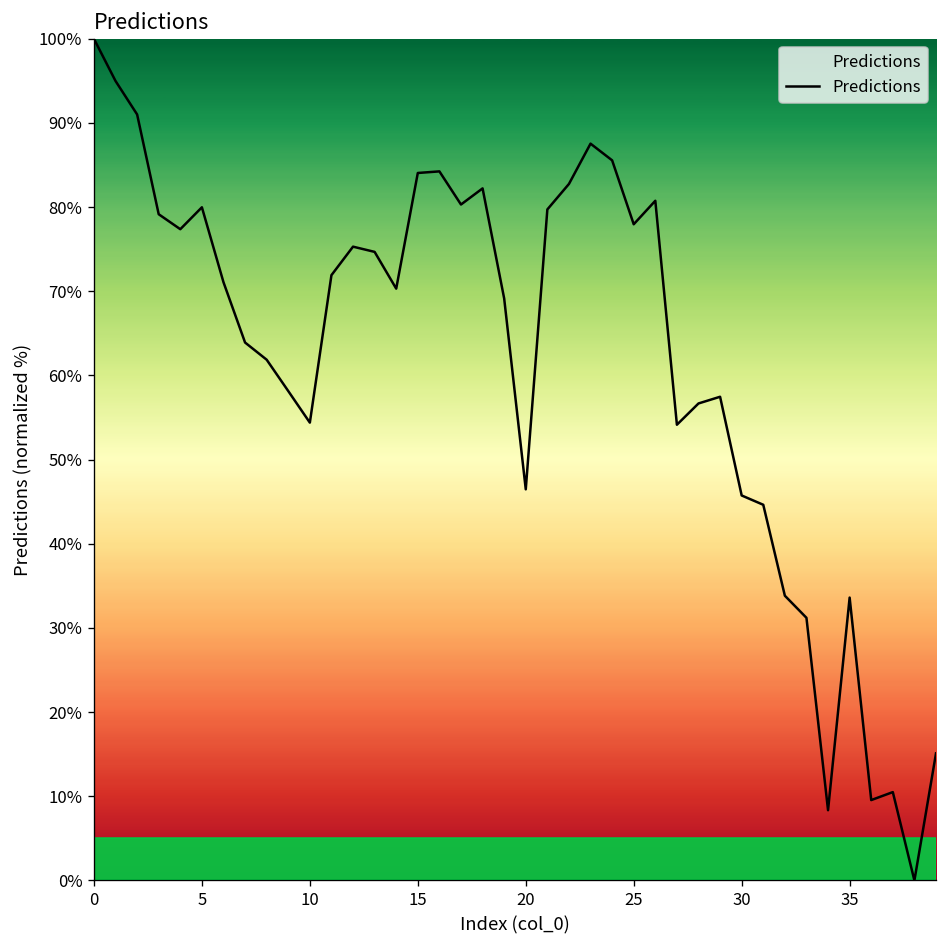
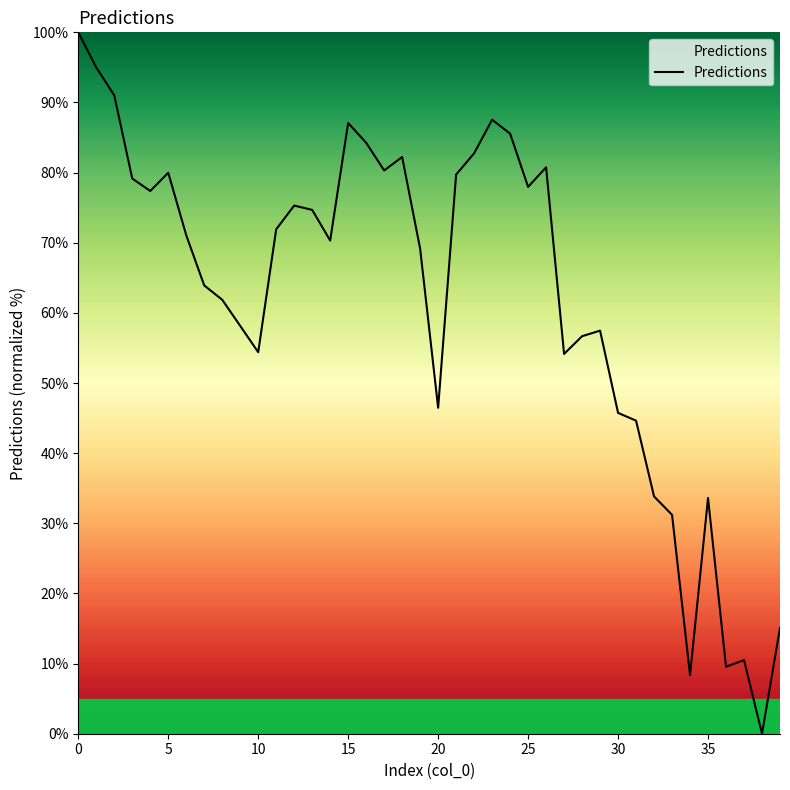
  {
    "0": "100%",
    "5": "80%",
    "10": "54%",
-   "15": "84%",
+   "15": "87%",
    "20": "46%",
    "25": "78%",
    "30": "46%",
    "35": "34%"
  }
